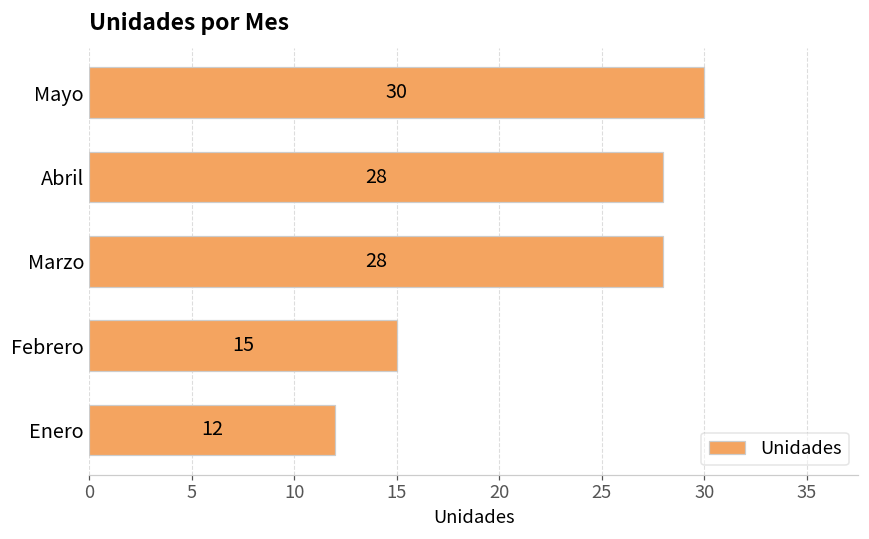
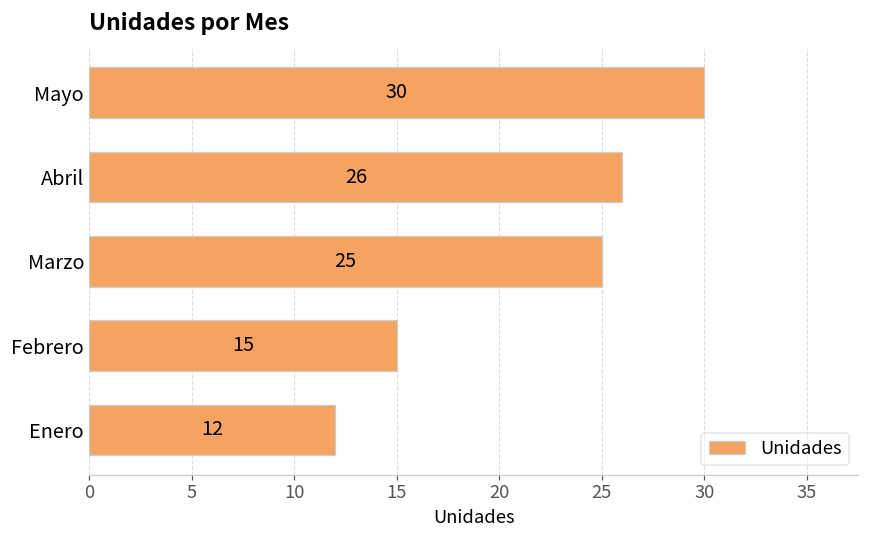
  {
    "Mayo": 30,
-   "Abril": 28,
-   "Marzo": 28,
+   "Abril": 26,
+   "Marzo": 25,
    "Febrero": 15,
    "Enero": 12
  }
